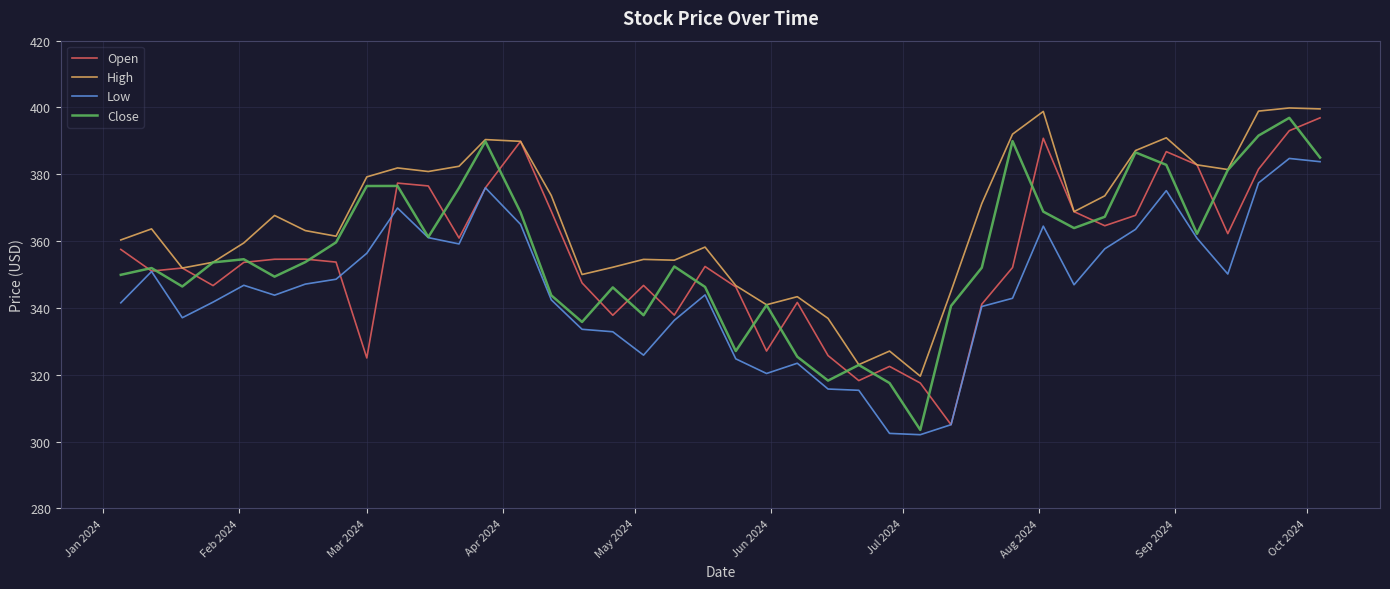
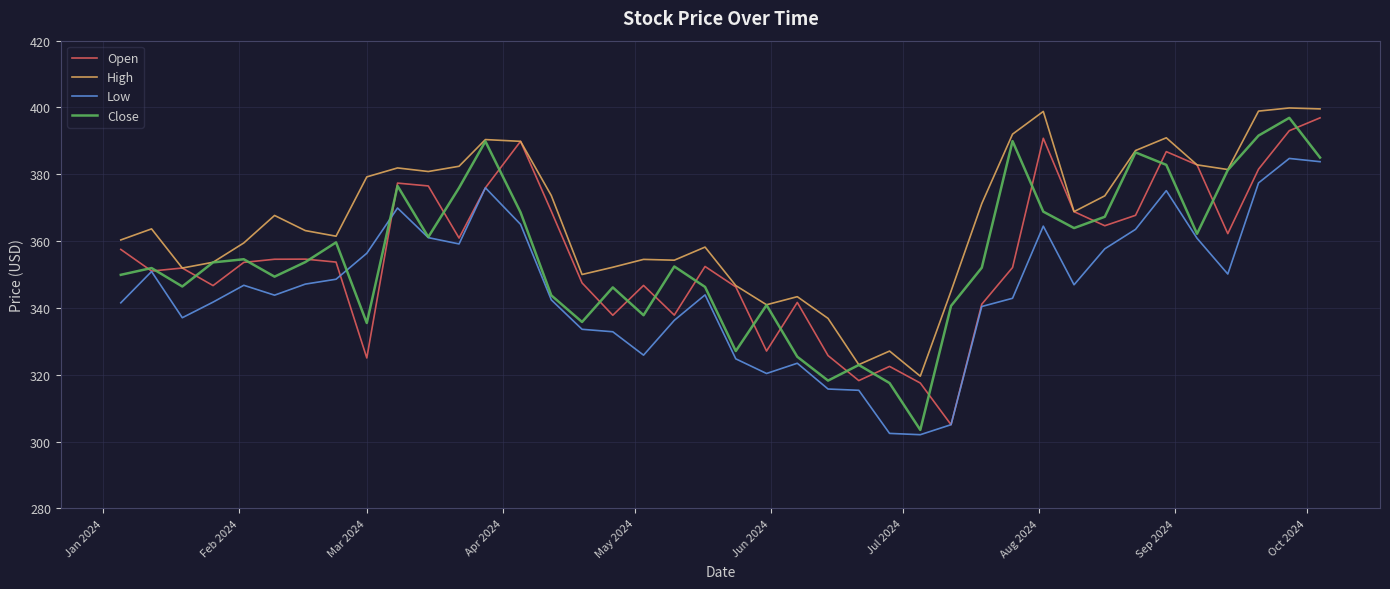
  {
    "Open": {
      "Mar 2024": 325
    },
    "High": {
      "Mar 2024": 379
    },
    "Low": {
      "Mar 2024": 356
    },
    "Close": {
-     "Mar 2024": 377
+     "Mar 2024": 336
    }
  }
